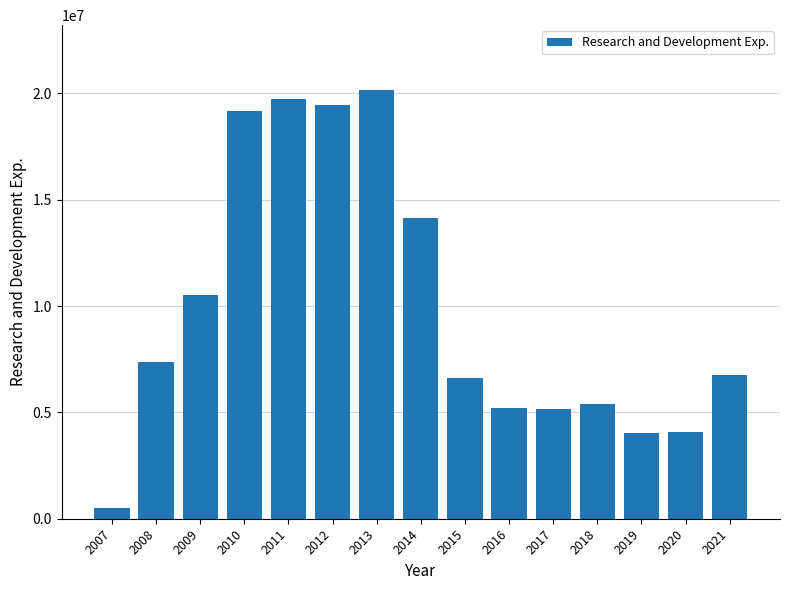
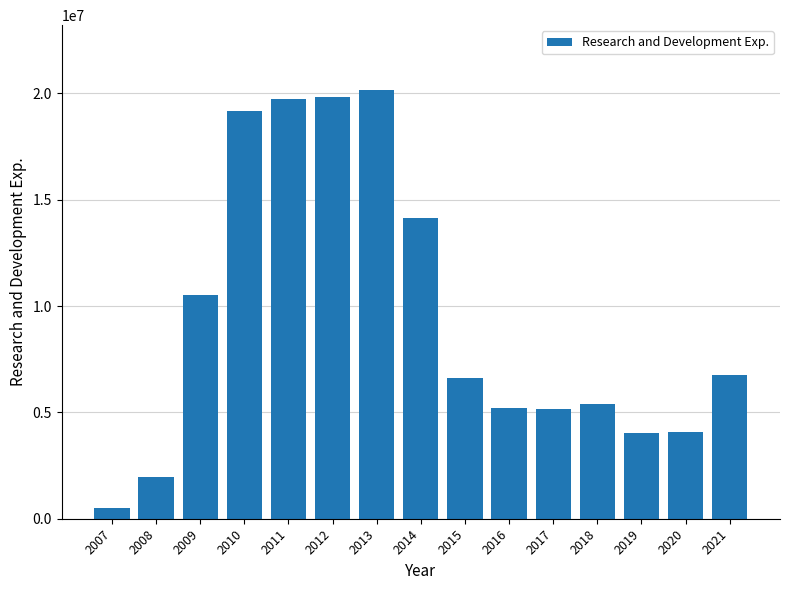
  {
    "2007": 500000,
-   "2008": 7400000,
+   "2008": 1900000,
    "2009": 10500000,
    "2010": 19200000,
    "2011": 19800000,
-   "2012": 19400000,
+   "2012": 19800000,
    "2013": 20200000,
    "2014": 14100000,
    "2015": 6600000,
    "2016": 5200000,
    "2017": 5200000,
    "2018": 5400000,
    "2019": 4000000,
    "2020": 4100000,
    "2021": 6800000
  }
